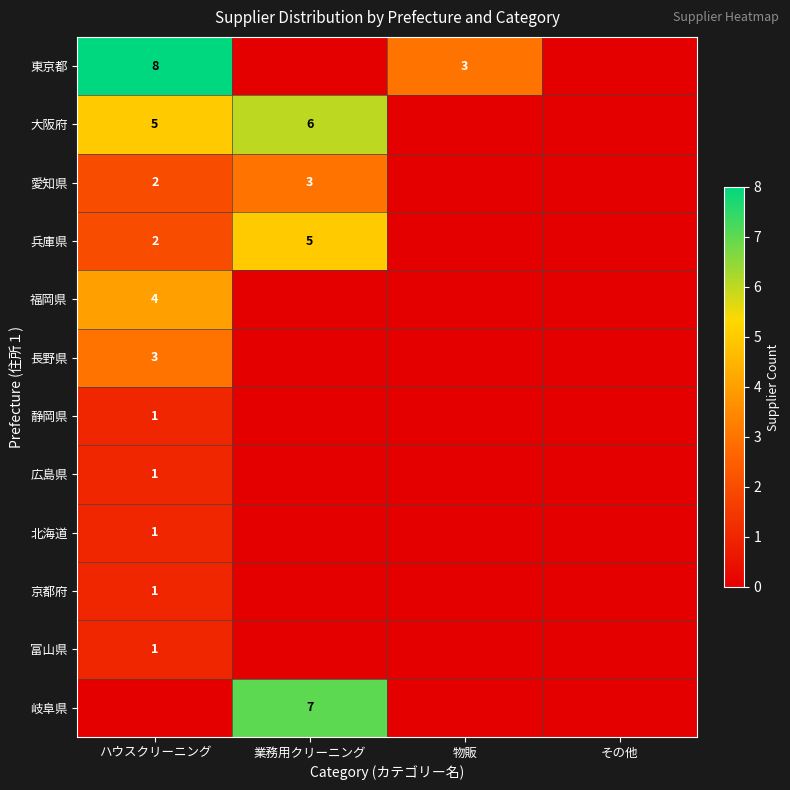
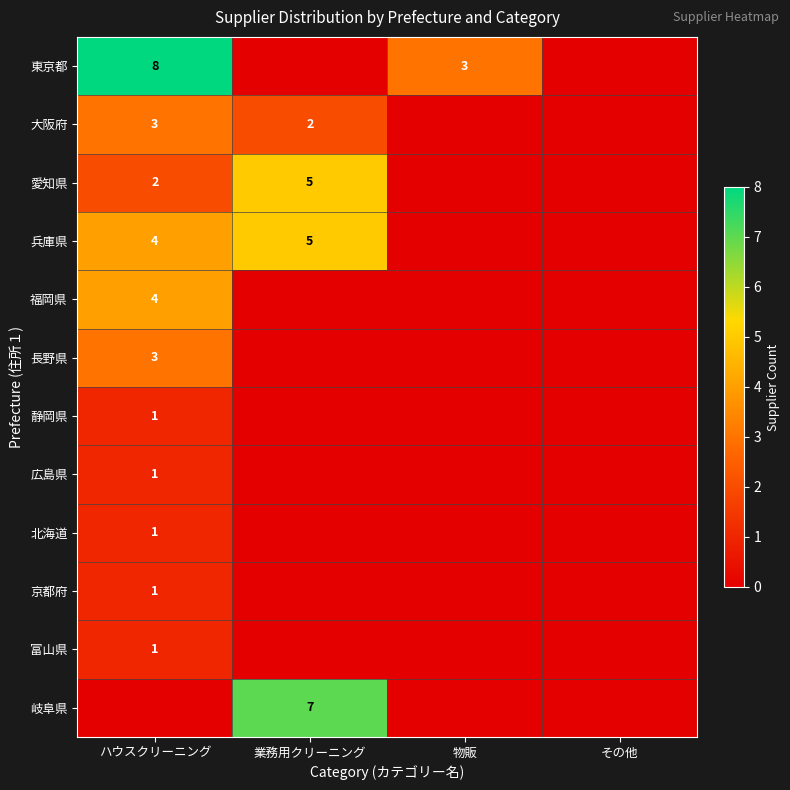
  {
    "東京都": {
      "ハウスクリーニング": 8,
      "物販": 3
    },
    "大阪府": {
-     "ハウスクリーニング": 5,
-     "業務用クリーニング": 6
+     "ハウスクリーニング": 3,
+     "業務用クリーニング": 2
    },
    "愛知県": {
      "ハウスクリーニング": 2,
-     "業務用クリーニング": 3
+     "業務用クリーニング": 5
    },
    "兵庫県": {
-     "ハウスクリーニング": 2,
+     "ハウスクリーニング": 4,
      "業務用クリーニング": 5
    },
    "福岡県": {
      "ハウスクリーニング": 4
    },
    "長野県": {
      "ハウスクリーニング": 3
    },
    "静岡県": {
      "ハウスクリーニング": 1
    },
    "広島県": {
      "ハウスクリーニング": 1
    },
    "北海道": {
      "ハウスクリーニング": 1
    },
    "京都府": {
      "ハウスクリーニング": 1
    },
    "富山県": {
      "ハウスクリーニング": 1
    },
    "岐阜県": {
      "業務用クリーニング": 7
    }
  }
